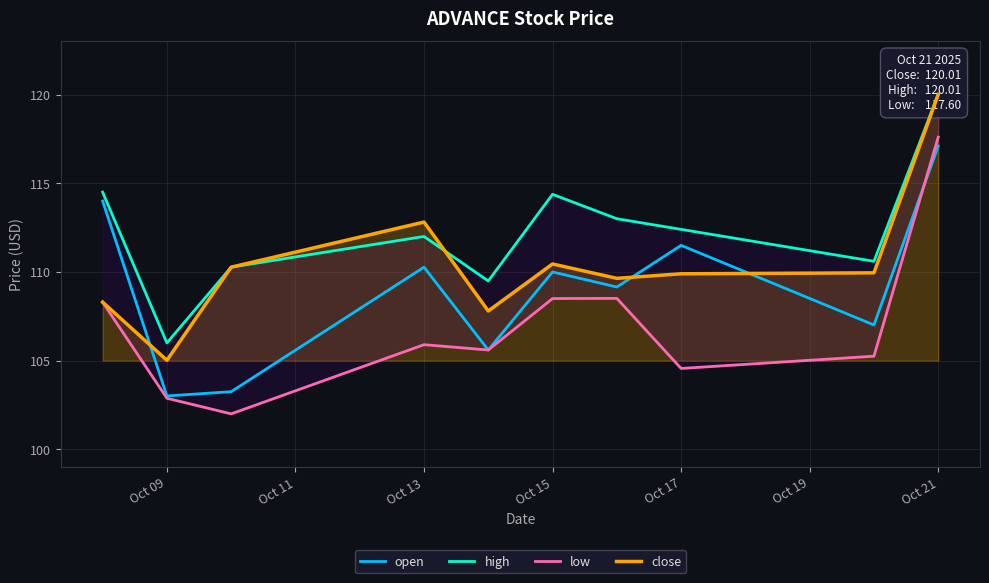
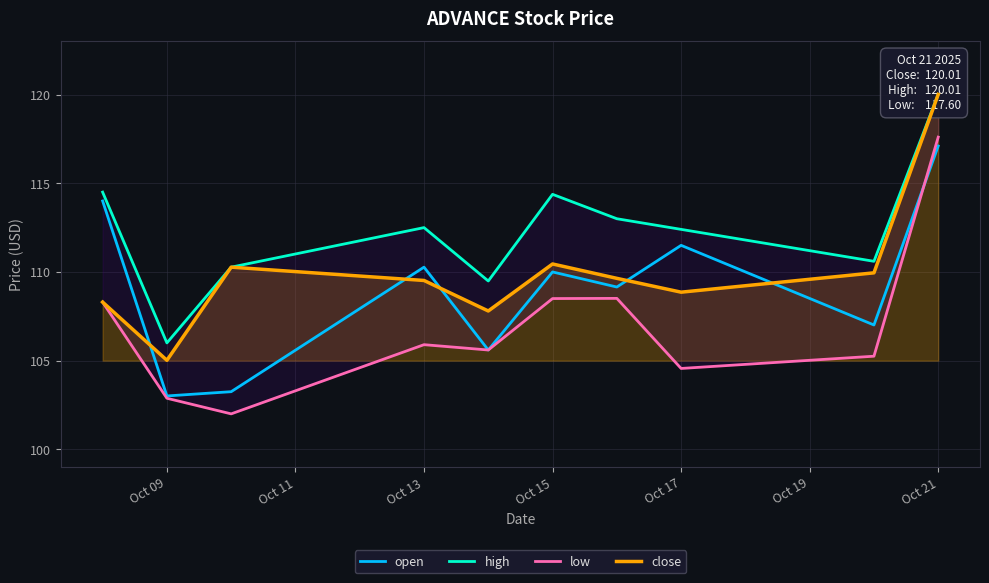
  {
    "open": {
      "Oct 13": 110.3,
      "Oct 15": 110.0,
      "Oct 17": 111.5,
      "Oct 21": 117.1
    },
    "high": {
      "Oct 09": 106.0,
-     "Oct 13": 112.0,
+     "Oct 13": 112.5,
      "Oct 15": 114.4,
      "Oct 17": 112.4
    },
    "low": {
      "Oct 13": 105.9,
      "Oct 15": 108.5,
      "Oct 17": 104.6,
      "Oct 21": 117.6
    },
    "close": {
      "Oct 09": 105.0,
-     "Oct 13": 112.8,
+     "Oct 13": 109.5,
      "Oct 15": 110.4,
-     "Oct 17": 109.9
+     "Oct 17": 108.9
    }
  }
